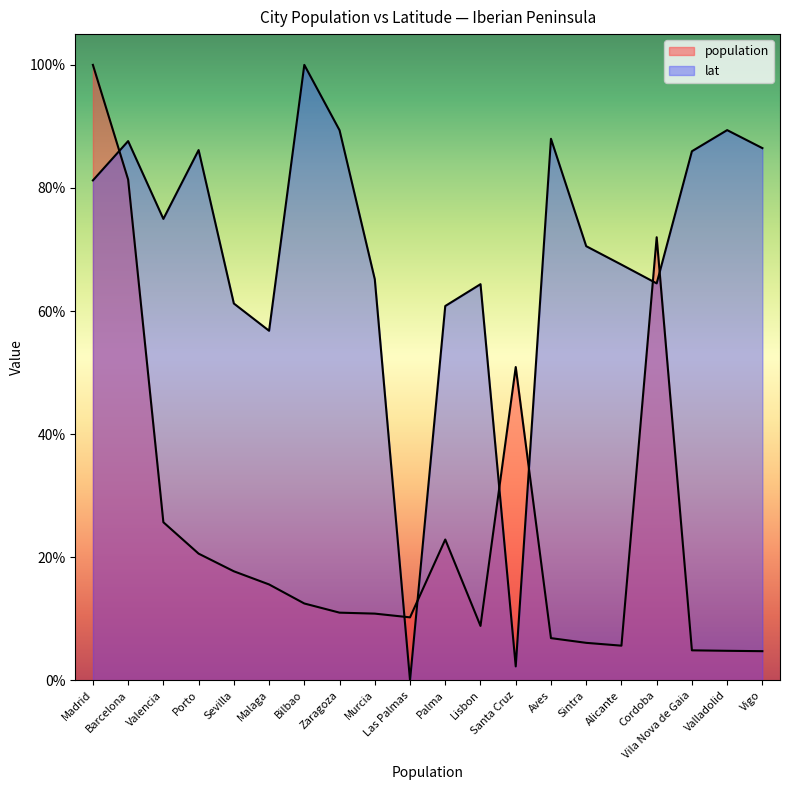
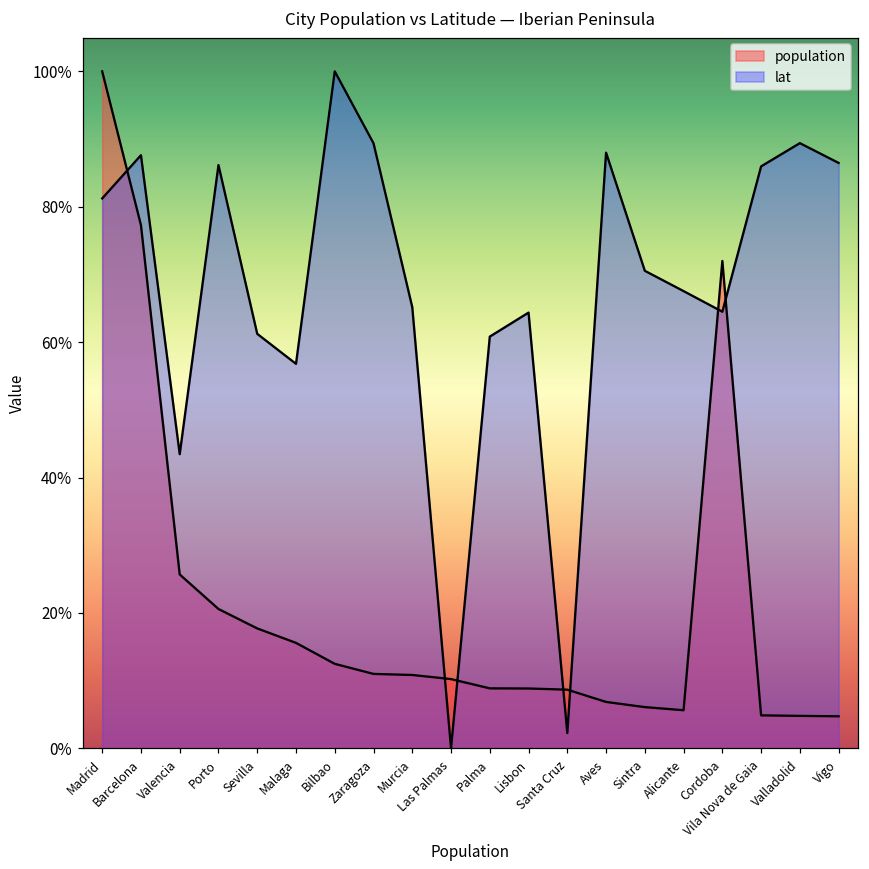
  {
    "population": {
      "Madrid": "100%",
-     "Barcelona": "81%",
+     "Barcelona": "77%",
      "Valencia": "26%",
      "Porto": "21%",
      "Sevilla": "18%",
      "Malaga": "16%",
      "Bilbao": "12%",
      "Zaragoza": "11%",
      "Murcia": "11%",
      "Las Palmas": "10%",
-     "Palma": "23%",
+     "Palma": "9%",
      "Lisbon": "9%",
-     "Santa Cruz": "51%",
+     "Santa Cruz": "9%",
      "Aves": "7%",
      "Sintra": "6%",
      "Alicante": "6%",
      "Cordoba": "72%",
      "Vila Nova de Gaia": "5%",
      "Valladolid": "5%",
      "Vigo": "5%"
    },
    "lat": {
      "Madrid": "81%",
      "Barcelona": "88%",
-     "Valencia": "75%",
+     "Valencia": "43%",
      "Porto": "86%",
      "Sevilla": "61%",
      "Malaga": "57%",
      "Bilbao": "100%",
      "Zaragoza": "89%",
      "Murcia": "65%",
      "Las Palmas": "0%",
      "Palma": "61%",
      "Lisbon": "64%",
      "Santa Cruz": "2%",
      "Aves": "88%",
      "Sintra": "71%",
      "Alicante": "68%",
      "Cordoba": "64%",
      "Vila Nova de Gaia": "86%",
      "Valladolid": "89%",
      "Vigo": "86%"
    }
  }
